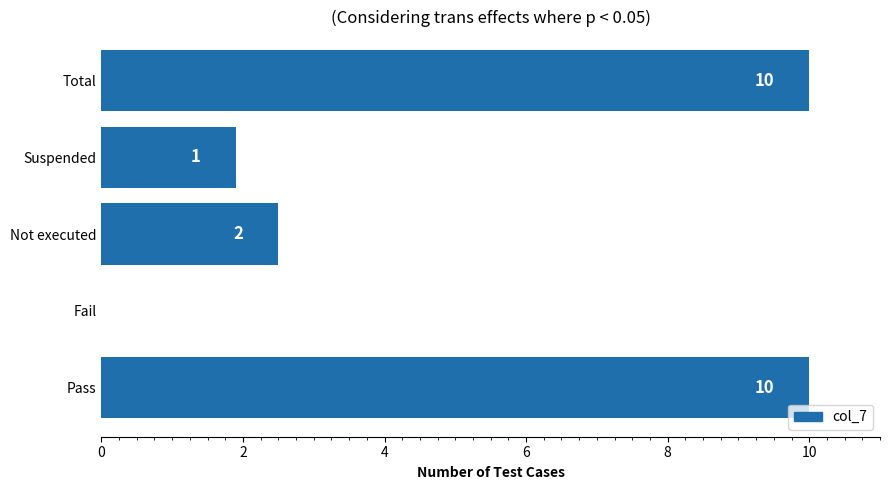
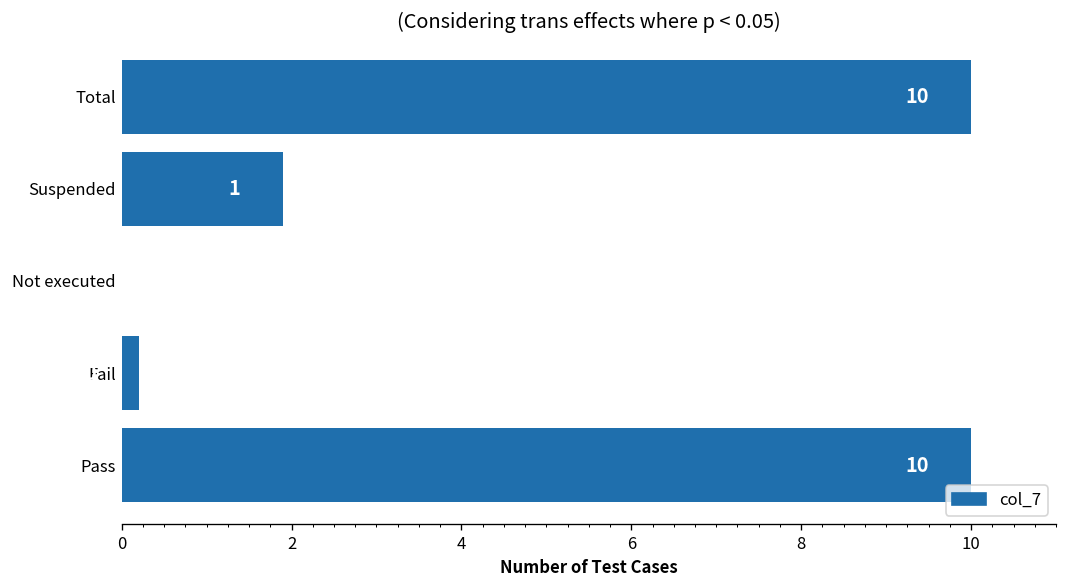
  {
-   "Not executed": 2.5,
-   "Fail": 0.0
+   "Not executed": 0.0,
+   "Fail": 0.2
  }
